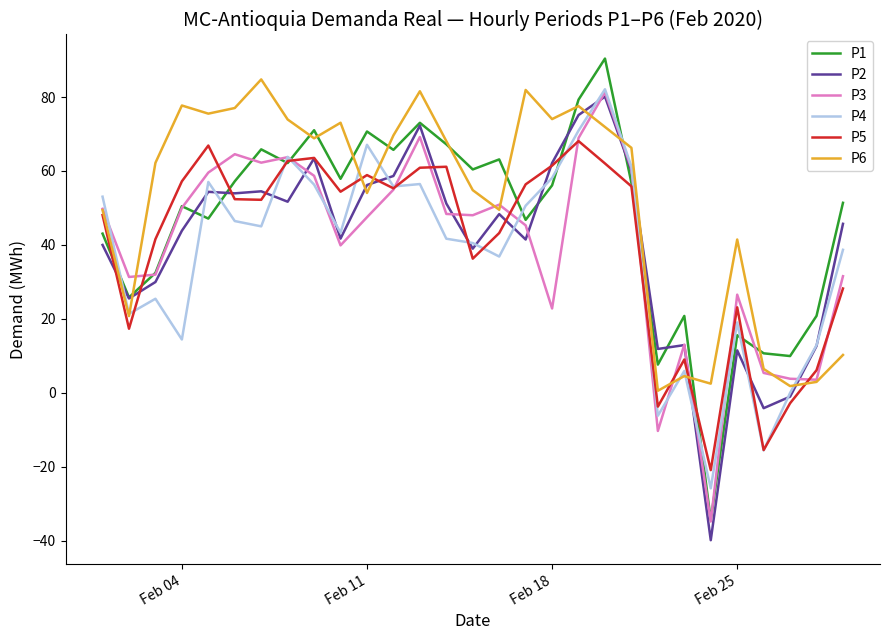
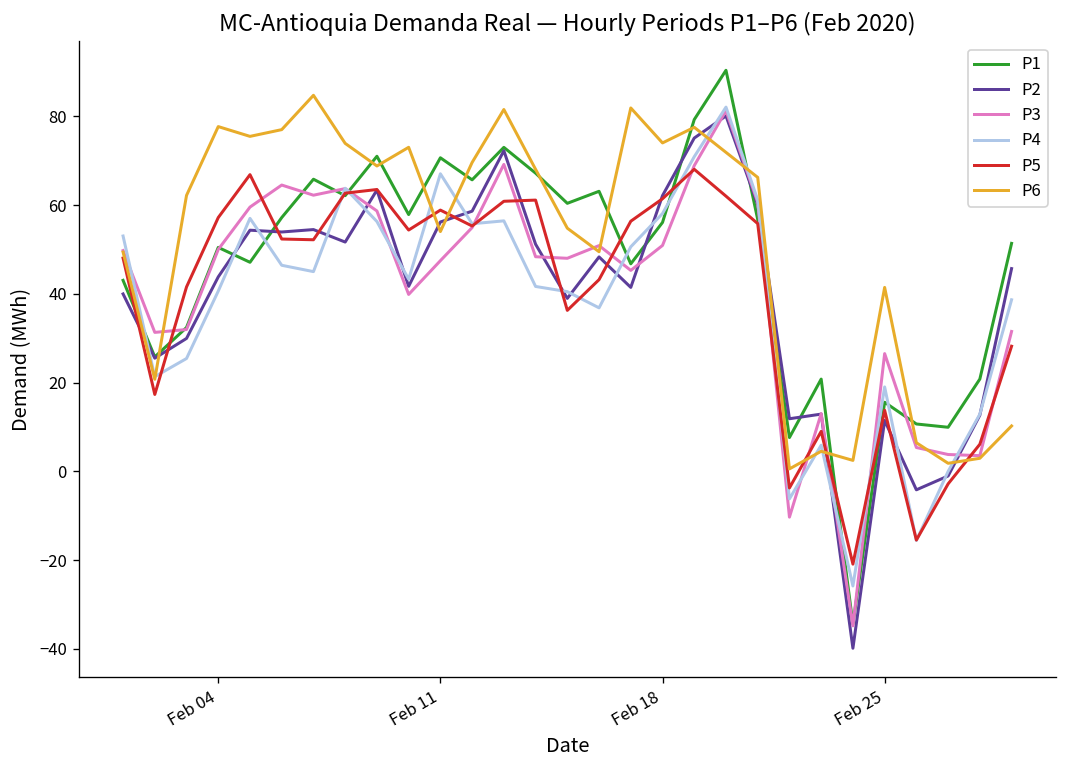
  {
    "P1": {
      "Feb 11": 71,
      "Feb 18": 56,
      "Feb 25": 16
    },
    "P2": {
      "Feb 04": 44,
      "Feb 11": 56,
      "Feb 18": 62,
      "Feb 25": 11
    },
    "P3": {
      "Feb 11": 47,
-     "Feb 18": 23,
+     "Feb 18": 51,
      "Feb 25": 27
    },
    "P4": {
-     "Feb 04": 14,
+     "Feb 04": 41,
      "Feb 11": 67,
      "Feb 18": 58,
      "Feb 25": 19
    },
    "P5": {
      "Feb 04": 57,
      "Feb 11": 59,
      "Feb 18": 61,
-     "Feb 25": 23
+     "Feb 25": 14
    },
    "P6": {
      "Feb 04": 78,
      "Feb 11": 54,
      "Feb 18": 74,
      "Feb 25": 41
    }
  }
